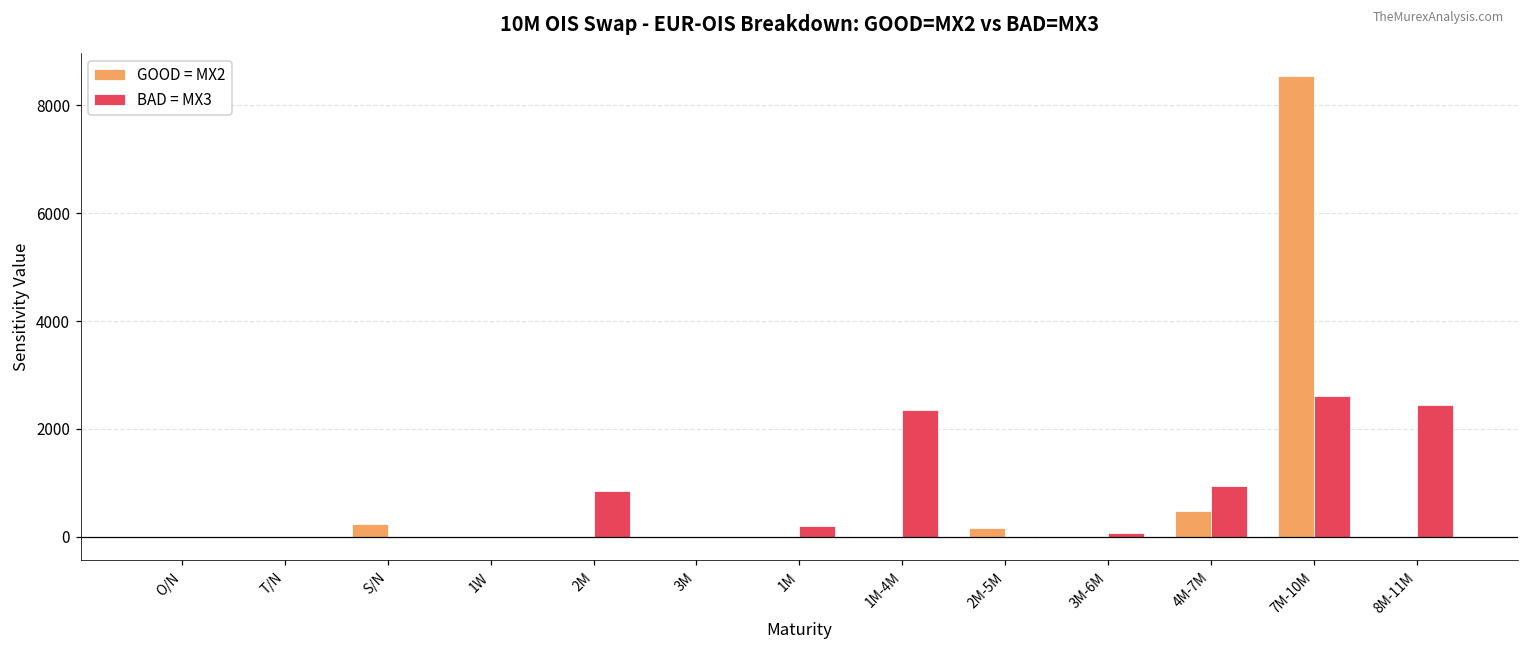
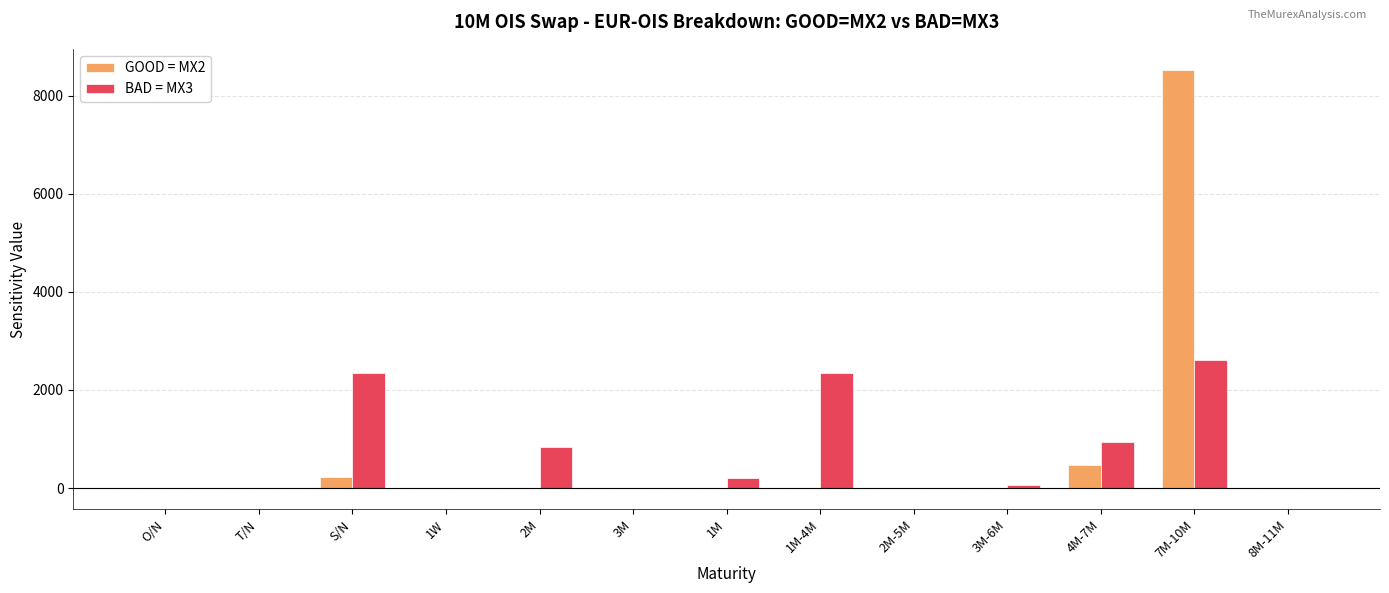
  {
    "GOOD = MX2": {
      "O/N": 0,
      "T/N": 0,
      "S/N": 200,
      "1W": 0,
      "2M": 0,
      "3M": 0,
      "1M": 0,
      "1M-4M": 0,
-     "2M-5M": 200,
+     "2M-5M": 0,
      "3M-6M": 0,
      "4M-7M": 500,
      "7M-10M": 8500,
      "8M-11M": 0
    },
    "BAD = MX3": {
-     "S/N": 0,
+     "S/N": 2400,
      "2M": 800,
      "1M": 200,
      "1M-4M": 2400,
      "3M-6M": 100,
      "4M-7M": 900,
      "7M-10M": 2600,
-     "8M-11M": 2400
+     "8M-11M": 0
    }
  }
